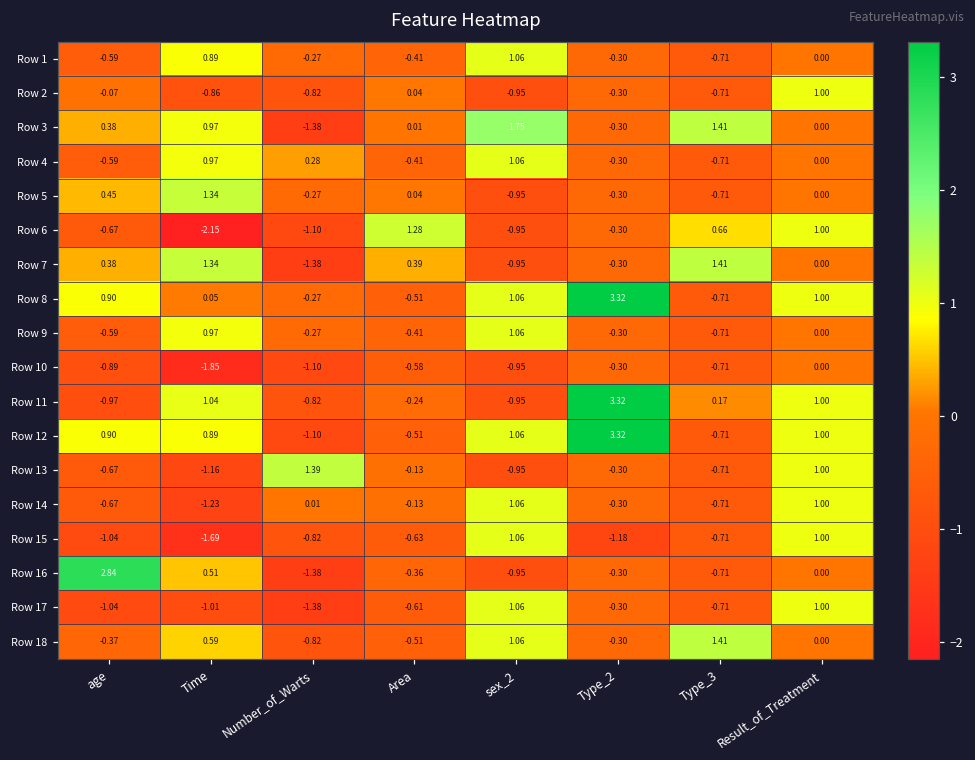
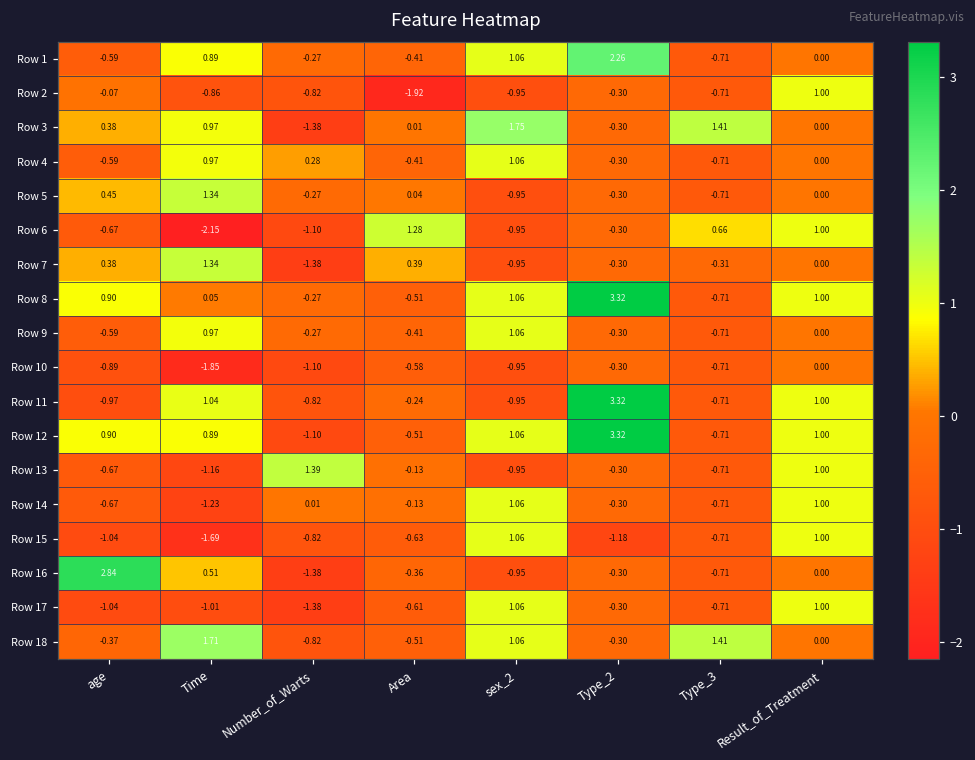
  {
    "Row 1": {
      "age": -0.59,
      "Time": 0.89,
      "Number_of_Warts": -0.27,
      "Area": -0.41,
      "sex_2": 1.06,
-     "Type_2": -0.30,
+     "Type_2": 2.26,
      "Type_3": -0.71,
      "Result_of_Treatment": 0.00
    },
    "Row 2": {
      "age": -0.07,
      "Time": -0.86,
      "Number_of_Warts": -0.82,
-     "Area": 0.04,
+     "Area": -1.92,
      "sex_2": -0.95,
      "Type_2": -0.30,
      "Type_3": -0.71,
      "Result_of_Treatment": 1.00
    },
    "Row 3": {
      "age": 0.38,
      "Time": 0.97,
      "Number_of_Warts": -1.38,
      "Area": 0.01,
      "sex_2": 1.75,
      "Type_2": -0.30,
      "Type_3": 1.41,
      "Result_of_Treatment": 0.00
    },
    "Row 4": {
      "age": -0.59,
      "Time": 0.97,
      "Number_of_Warts": 0.28,
      "Area": -0.41,
      "sex_2": 1.06,
      "Type_2": -0.30,
      "Type_3": -0.71,
      "Result_of_Treatment": 0.00
    },
    "Row 5": {
      "age": 0.45,
      "Time": 1.34,
      "Number_of_Warts": -0.27,
      "Area": 0.04,
      "sex_2": -0.95,
      "Type_2": -0.30,
      "Type_3": -0.71,
      "Result_of_Treatment": 0.00
    },
    "Row 6": {
      "age": -0.67,
      "Time": -2.15,
      "Number_of_Warts": -1.10,
      "Area": 1.28,
      "sex_2": -0.95,
      "Type_2": -0.30,
      "Type_3": 0.66,
      "Result_of_Treatment": 1.00
    },
    "Row 7": {
      "age": 0.38,
      "Time": 1.34,
      "Number_of_Warts": -1.38,
      "Area": 0.39,
      "sex_2": -0.95,
      "Type_2": -0.30,
-     "Type_3": 1.41,
+     "Type_3": -0.31,
      "Result_of_Treatment": 0.00
    },
    "Row 8": {
      "age": 0.90,
      "Time": 0.05,
      "Number_of_Warts": -0.27,
      "Area": -0.51,
      "sex_2": 1.06,
      "Type_2": 3.32,
      "Type_3": -0.71,
      "Result_of_Treatment": 1.00
    },
    "Row 9": {
      "age": -0.59,
      "Time": 0.97,
      "Number_of_Warts": -0.27,
      "Area": -0.41,
      "sex_2": 1.06,
      "Type_2": -0.30,
      "Type_3": -0.71,
      "Result_of_Treatment": 0.00
    },
    "Row 10": {
      "age": -0.89,
      "Time": -1.85,
      "Number_of_Warts": -1.10,
      "Area": -0.58,
      "sex_2": -0.95,
      "Type_2": -0.30,
      "Type_3": -0.71,
      "Result_of_Treatment": 0.00
    },
    "Row 11": {
      "age": -0.97,
      "Time": 1.04,
      "Number_of_Warts": -0.82,
      "Area": -0.24,
      "sex_2": -0.95,
      "Type_2": 3.32,
-     "Type_3": 0.17,
+     "Type_3": -0.71,
      "Result_of_Treatment": 1.00
    },
    "Row 12": {
      "age": 0.90,
      "Time": 0.89,
      "Number_of_Warts": -1.10,
      "Area": -0.51,
      "sex_2": 1.06,
      "Type_2": 3.32,
      "Type_3": -0.71,
      "Result_of_Treatment": 1.00
    },
    "Row 13": {
      "age": -0.67,
      "Time": -1.16,
      "Number_of_Warts": 1.39,
      "Area": -0.13,
      "sex_2": -0.95,
      "Type_2": -0.30,
      "Type_3": -0.71,
      "Result_of_Treatment": 1.00
    },
    "Row 14": {
      "age": -0.67,
      "Time": -1.23,
      "Number_of_Warts": 0.01,
      "Area": -0.13,
      "sex_2": 1.06,
      "Type_2": -0.30,
      "Type_3": -0.71,
      "Result_of_Treatment": 1.00
    },
    "Row 15": {
      "age": -1.04,
      "Time": -1.69,
      "Number_of_Warts": -0.82,
      "Area": -0.63,
      "sex_2": 1.06,
      "Type_2": -1.18,
      "Type_3": -0.71,
      "Result_of_Treatment": 1.00
    },
    "Row 16": {
      "age": 2.84,
      "Time": 0.51,
      "Number_of_Warts": -1.38,
      "Area": -0.36,
      "sex_2": -0.95,
      "Type_2": -0.30,
      "Type_3": -0.71,
      "Result_of_Treatment": 0.00
    },
    "Row 17": {
      "age": -1.04,
      "Time": -1.01,
      "Number_of_Warts": -1.38,
      "Area": -0.61,
      "sex_2": 1.06,
      "Type_2": -0.30,
      "Type_3": -0.71,
      "Result_of_Treatment": 1.00
    },
    "Row 18": {
      "age": -0.37,
-     "Time": 0.59,
+     "Time": 1.71,
      "Number_of_Warts": -0.82,
      "Area": -0.51,
      "sex_2": 1.06,
      "Type_2": -0.30,
      "Type_3": 1.41,
      "Result_of_Treatment": 0.00
    }
  }
